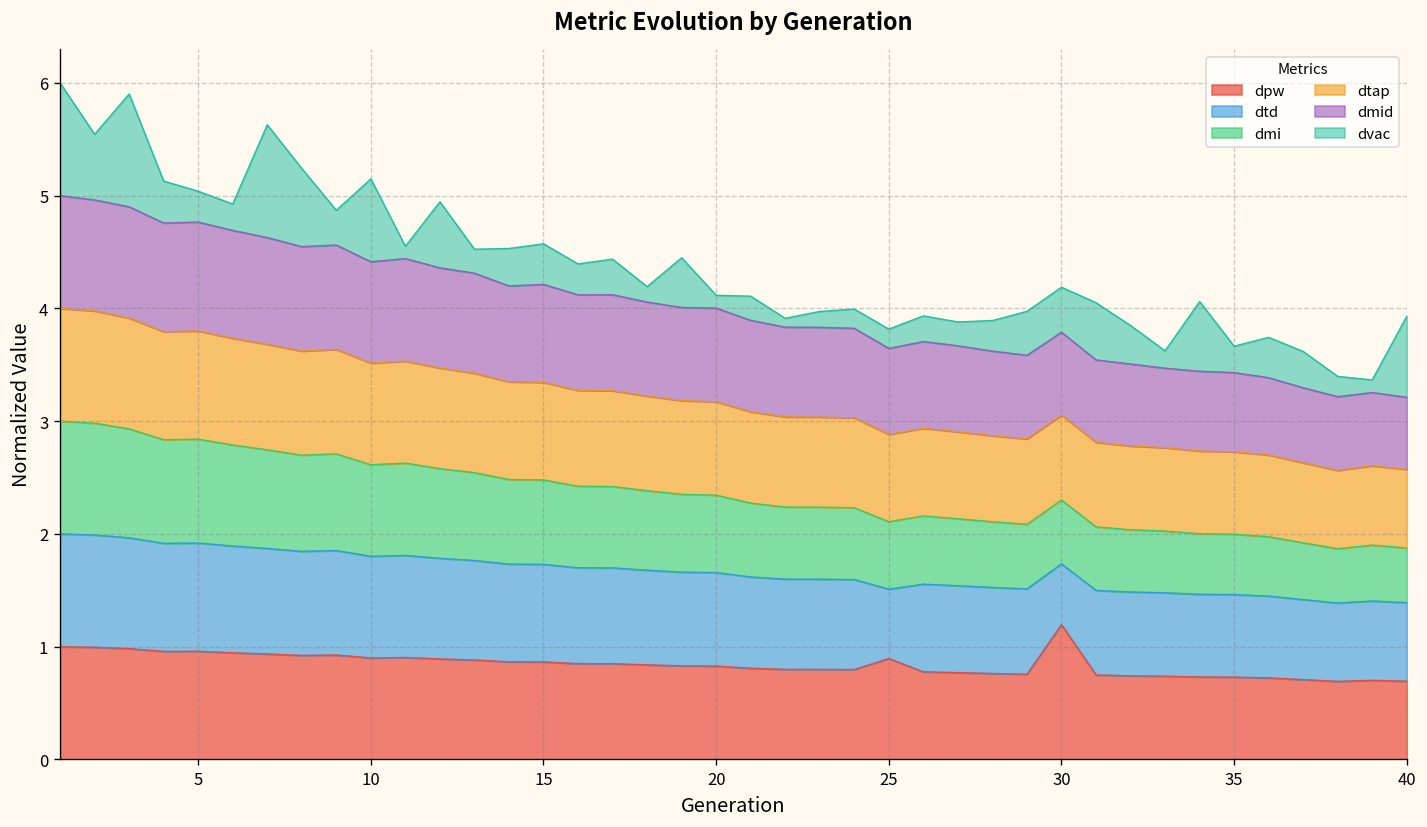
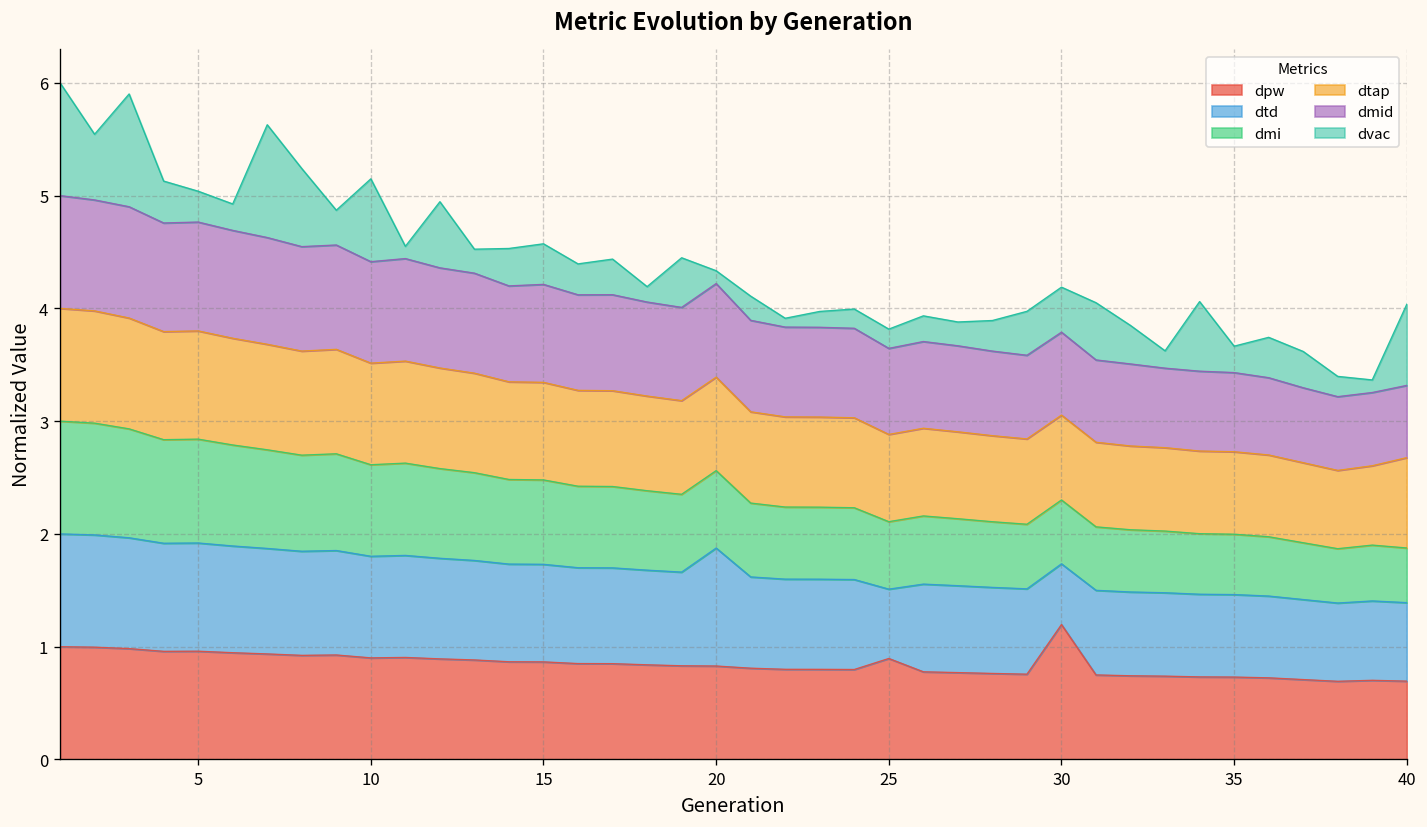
  {
    "dpw": {
      "5": 1.0,
      "10": 0.9,
      "15": 0.9,
      "20": 0.8,
      "25": 0.9,
      "30": 1.2,
      "35": 0.7,
      "40": 0.7
    },
    "dtd": {
      "5": 1.0,
      "10": 0.9,
      "15": 0.9,
-     "20": 0.8,
+     "20": 1.0,
      "25": 0.6,
      "30": 0.5,
      "35": 0.7,
      "40": 0.7
    },
    "dtap": {
      "5": 1.0,
      "10": 0.9,
      "15": 0.9,
      "20": 0.8,
      "25": 0.8,
      "30": 0.8,
      "35": 0.7,
-     "40": 0.7
+     "40": 0.8
    },
    "dmid": {
      "5": 1.0,
      "10": 0.9,
      "15": 0.9,
      "20": 0.8,
      "25": 0.8,
      "30": 0.7,
      "35": 0.7,
      "40": 0.6
    }
  }
